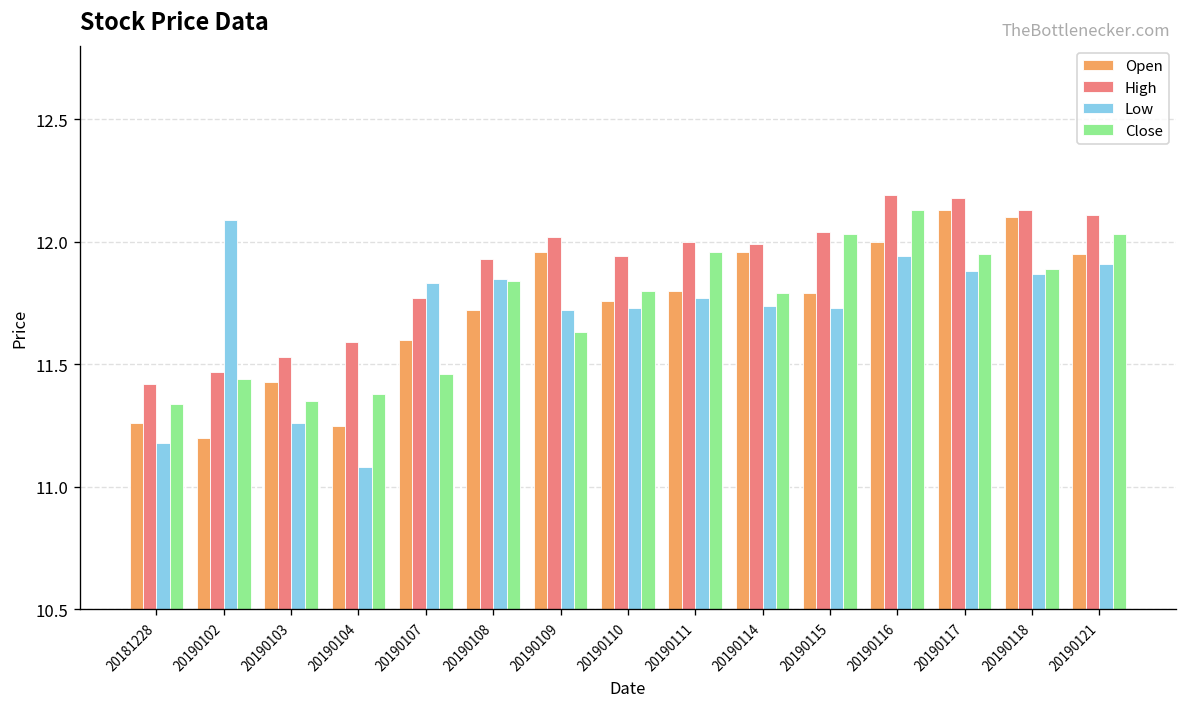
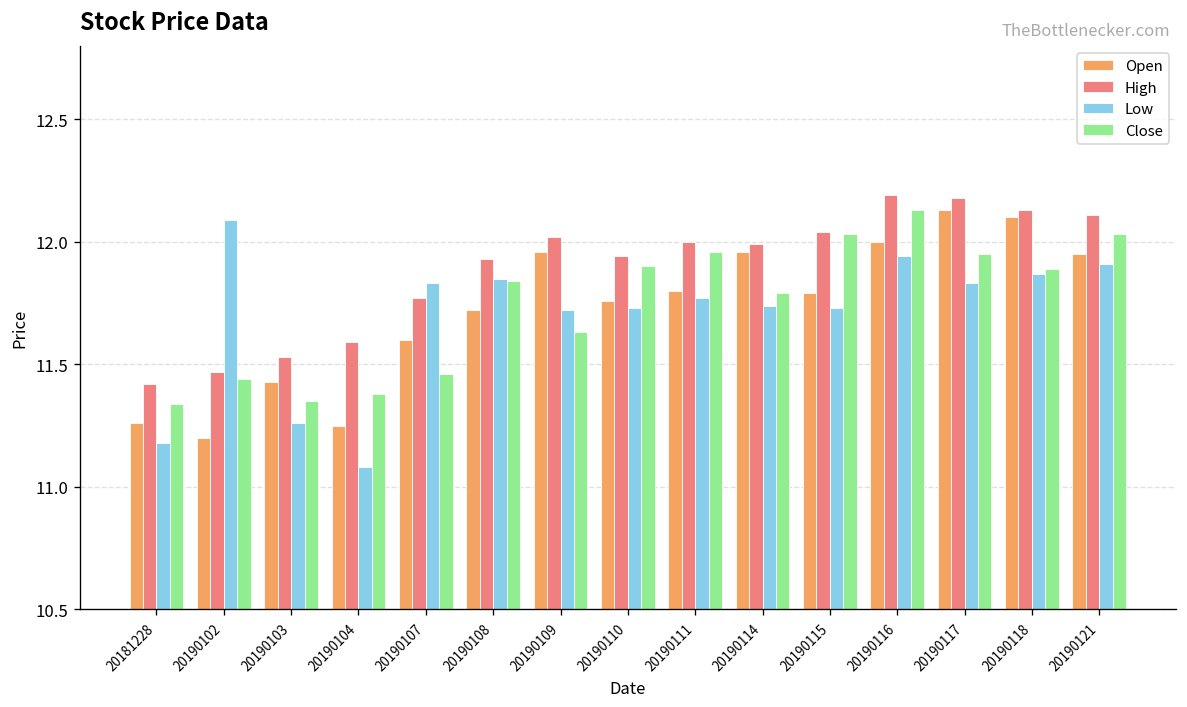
  {
    "Low": {
      "20181228": 11.18,
      "20190102": 12.09,
      "20190103": 11.26,
      "20190104": 11.08,
      "20190107": 11.83,
      "20190108": 11.85,
      "20190109": 11.72,
      "20190110": 11.73,
      "20190111": 11.77,
      "20190114": 11.74,
      "20190115": 11.73,
      "20190116": 11.94,
-     "20190117": 11.88,
+     "20190117": 11.83,
      "20190118": 11.87,
      "20190121": 11.91
    },
    "Close": {
      "20181228": 11.34,
      "20190102": 11.44,
      "20190103": 11.35,
      "20190104": 11.38,
      "20190107": 11.46,
      "20190108": 11.84,
      "20190109": 11.63,
-     "20190110": 11.8,
+     "20190110": 11.9,
      "20190111": 11.96,
      "20190114": 11.8,
      "20190115": 12.03,
      "20190116": 12.13,
      "20190117": 11.95,
      "20190118": 11.9,
      "20190121": 12.03
    }
  }
